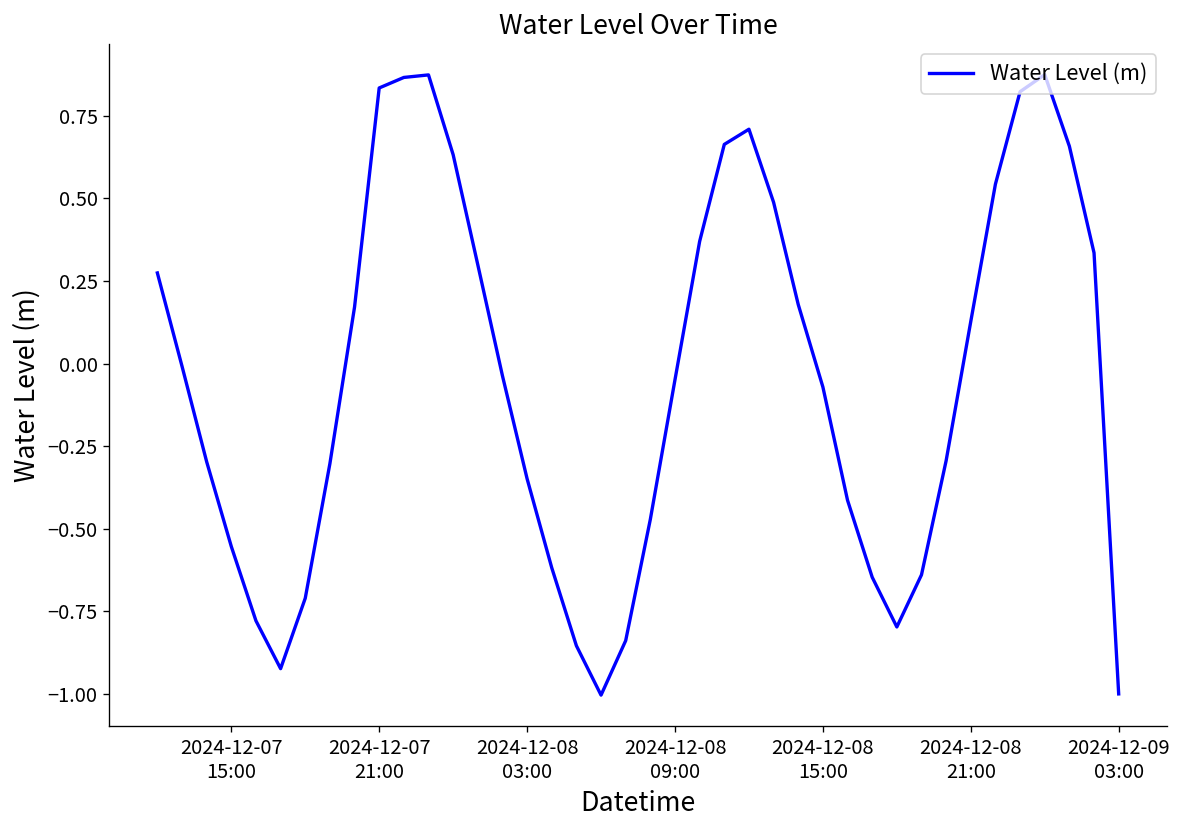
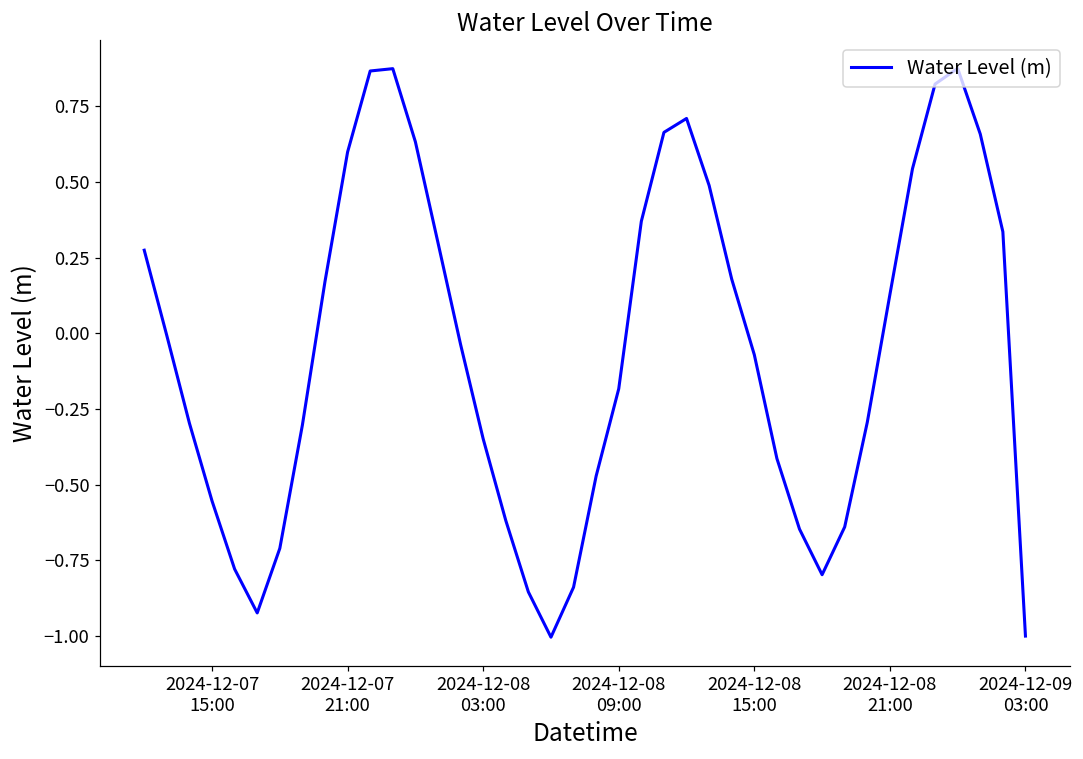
  {
    "2024-12-07 15:00": -0.55,
-   "2024-12-07 21:00": 0.83,
+   "2024-12-07 21:00": 0.60,
    "2024-12-08 03:00": -0.35,
-   "2024-12-08 09:00": -0.05,
+   "2024-12-08 09:00": -0.18,
    "2024-12-08 15:00": -0.07,
    "2024-12-08 21:00": 0.13,
    "2024-12-09 03:00": -1.00
  }
